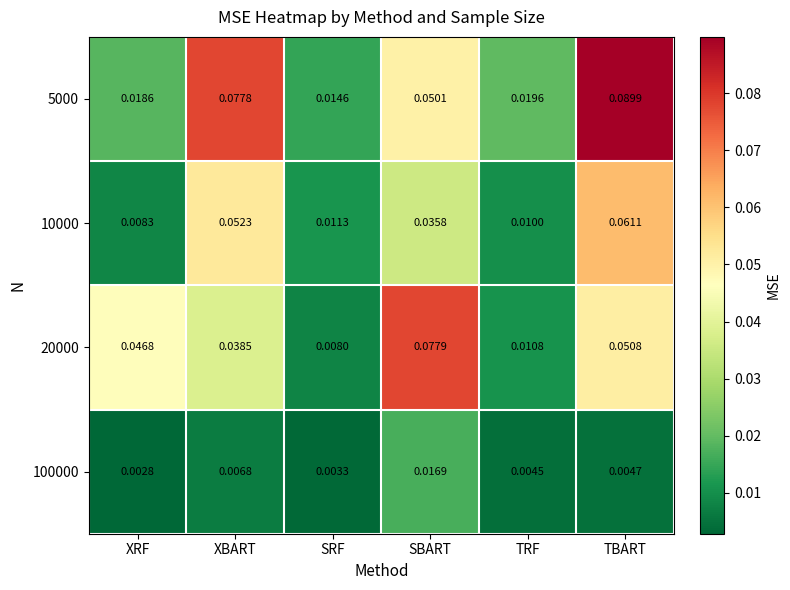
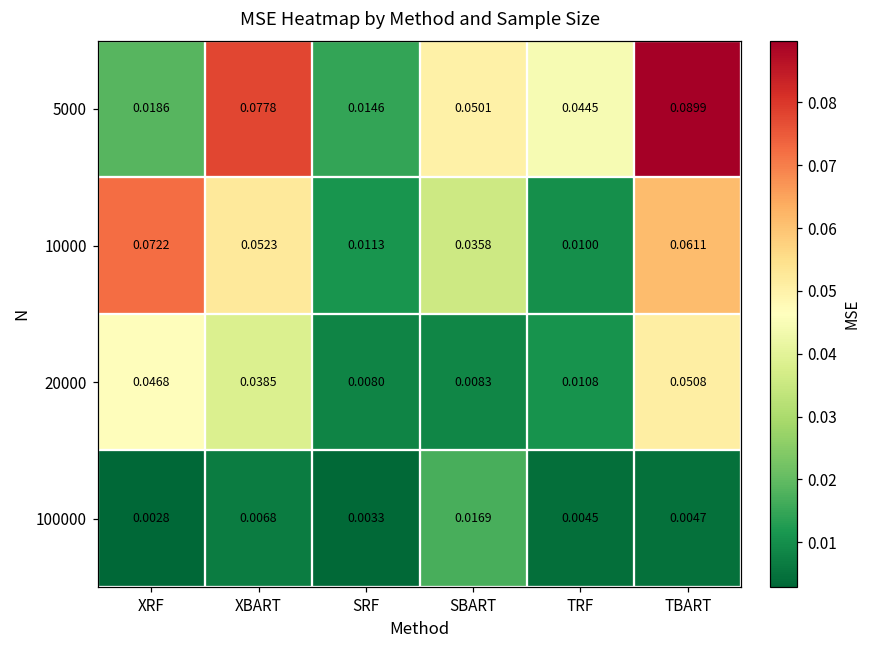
  {
    "5000": {
      "XRF": 0.0186,
      "XBART": 0.0778,
      "SRF": 0.0146,
      "SBART": 0.0501,
-     "TRF": 0.0196,
+     "TRF": 0.0445,
      "TBART": 0.0899
    },
    "10000": {
-     "XRF": 0.0083,
+     "XRF": 0.0722,
      "XBART": 0.0523,
      "SRF": 0.0113,
      "SBART": 0.0358,
      "TRF": 0.0100,
      "TBART": 0.0611
    },
    "20000": {
      "XRF": 0.0468,
      "XBART": 0.0385,
      "SRF": 0.0080,
-     "SBART": 0.0779,
+     "SBART": 0.0083,
      "TRF": 0.0108,
      "TBART": 0.0508
    },
    "100000": {
      "XRF": 0.0028,
      "XBART": 0.0068,
      "SRF": 0.0033,
      "SBART": 0.0169,
      "TRF": 0.0045,
      "TBART": 0.0047
    }
  }
